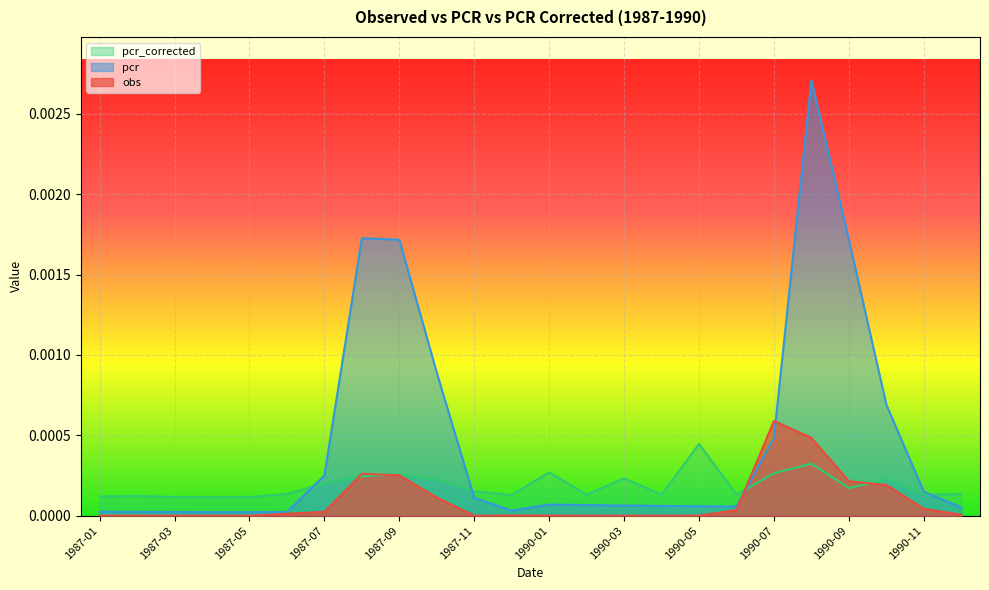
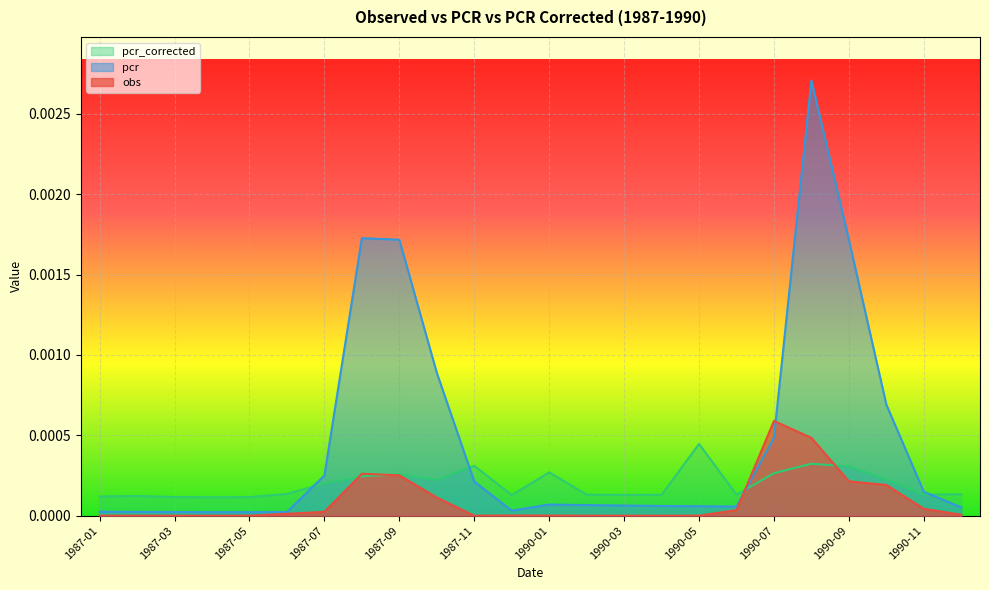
  {
    "pcr_corrected": {
      "1987-01": 0.00012,
      "1987-03": 0.00012,
      "1987-05": 0.00012,
      "1987-07": 0.00020,
-     "1987-11": 0.00015,
+     "1987-11": 0.00031,
      "1990-01": 0.00027,
-     "1990-03": 0.00023,
+     "1990-03": 0.00013,
      "1990-05": 0.00045,
      "1990-07": 0.00026,
-     "1990-09": 0.00017,
+     "1990-09": 0.00031,
      "1990-11": 0.00013
    },
    "pcr": {
      "1987-01": 0.00002,
      "1987-03": 0.00002,
      "1987-05": 0.00002,
      "1987-07": 0.00025,
      "1987-09": 0.00172,
-     "1987-11": 0.00011,
+     "1987-11": 0.00021,
      "1990-01": 0.00007,
      "1990-03": 0.00006,
      "1990-05": 0.00006,
      "1990-07": 0.00049,
      "1990-09": 0.00172,
      "1990-11": 0.00015
    },
    "obs": {
      "1987-01": 0.00000,
      "1987-03": 0.00000,
      "1987-05": 0.00000,
      "1987-07": 0.00002,
      "1987-11": 0.00000,
      "1990-01": 0.00000,
      "1990-03": 0.00000,
      "1990-05": 0.00000,
      "1990-07": 0.00059,
      "1990-09": 0.00021,
      "1990-11": 0.00004
    }
  }
